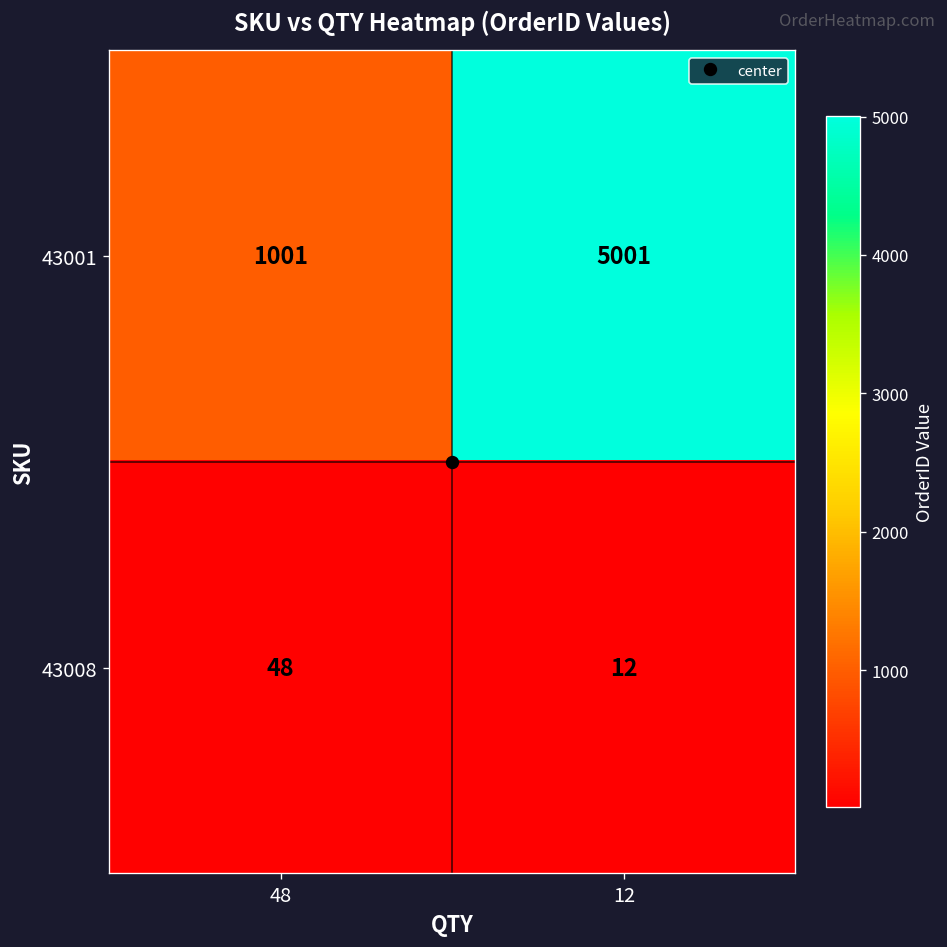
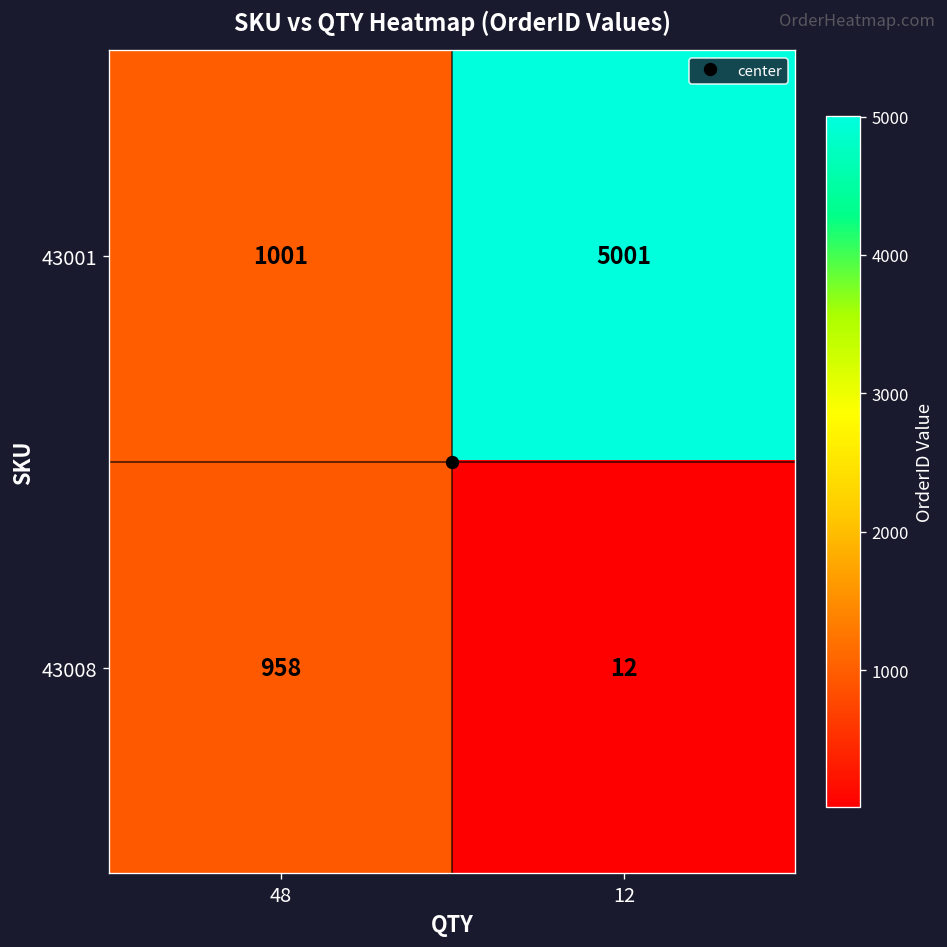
  {
    "43001": {
      "48": 1001,
      "12": 5001
    },
    "43008": {
-     "48": 48,
+     "48": 958,
      "12": 12
    }
  }
